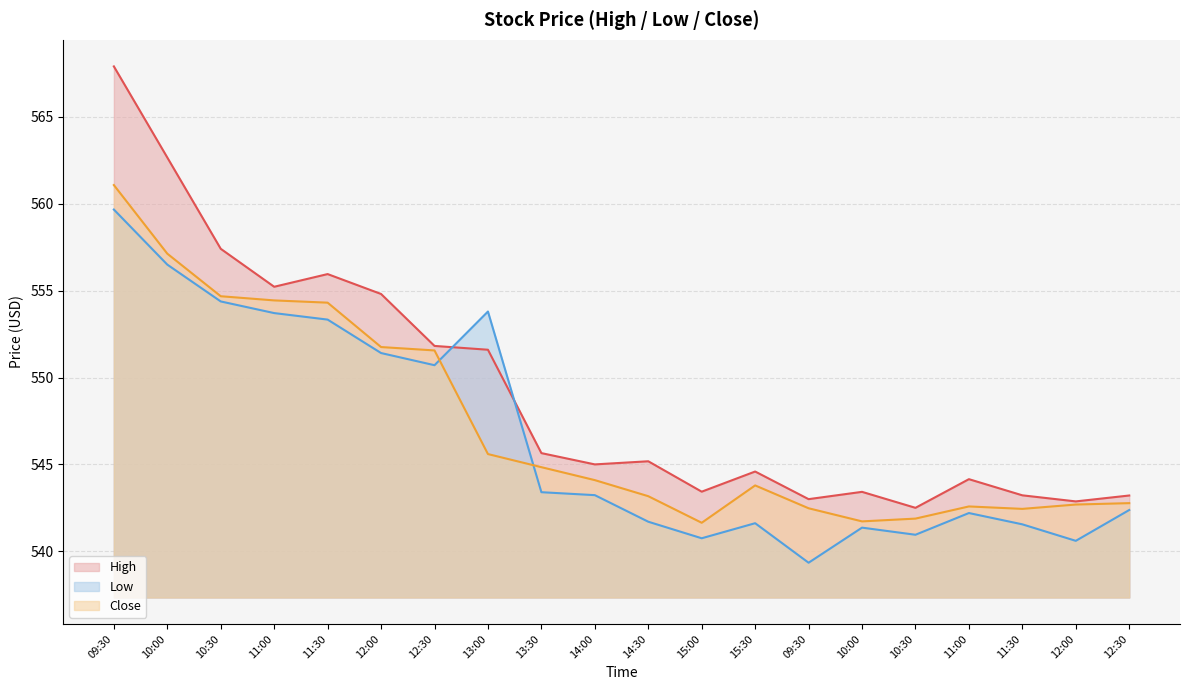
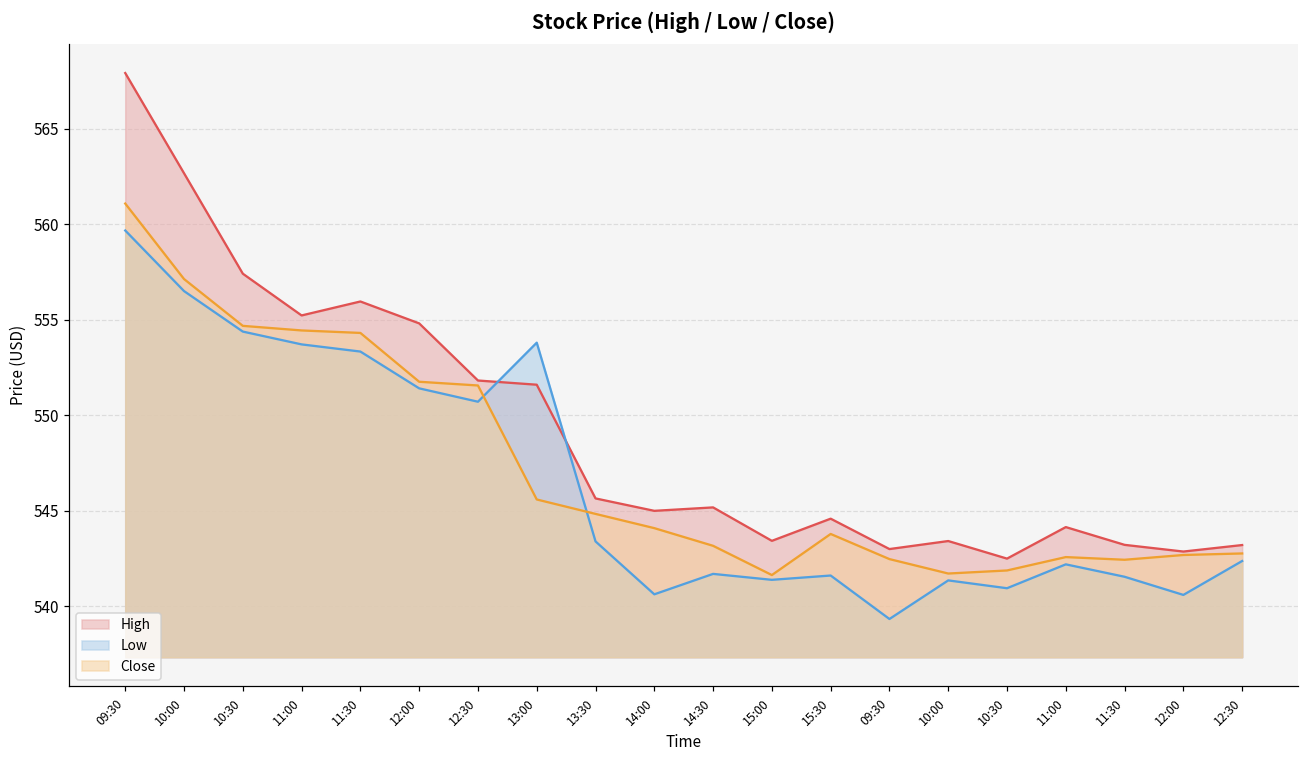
  {
    "Low": {
      "13:00": 553.8,
      "13:30": 543.4,
-     "14:00": 543.2,
+     "14:00": 540.6,
      "14:30": 541.7,
-     "15:00": 540.7,
+     "15:00": 541.4,
      "15:30": 541.6
    }
  }
